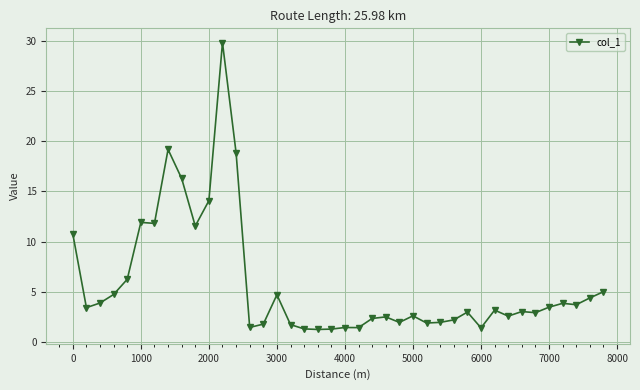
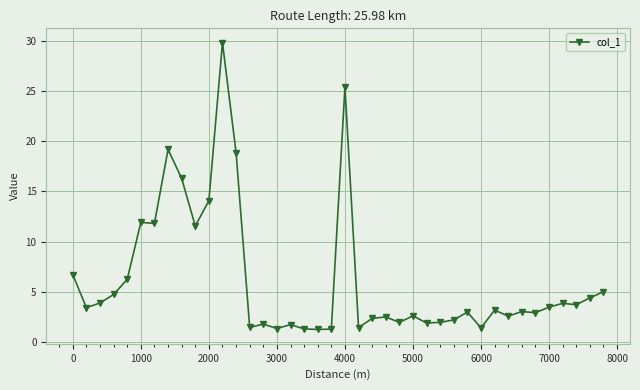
  {
-   "0": 10.8,
+   "0": 6.7,
    "1000": 11.9,
    "2000": 14.1,
-   "3000": 4.7,
-   "4000": 1.5,
+   "3000": 1.4,
+   "4000": 25.4,
    "5000": 2.6,
    "6000": 1.4,
    "7000": 3.5
  }
